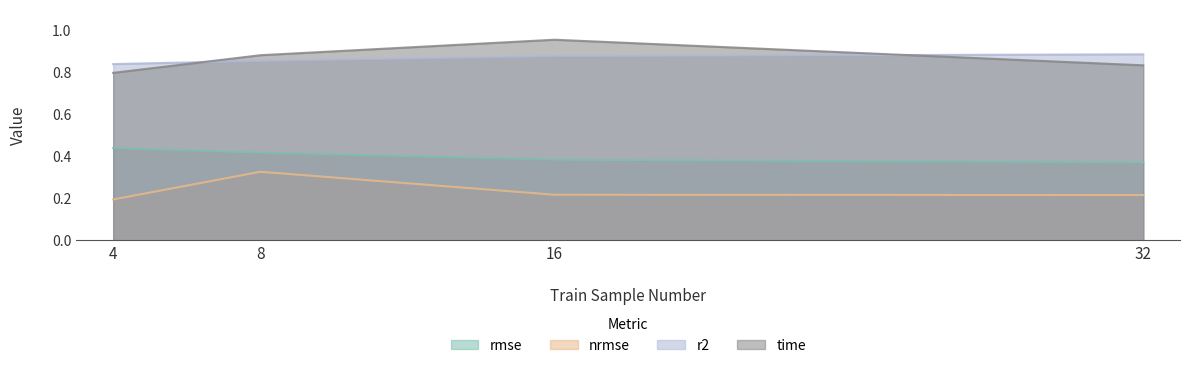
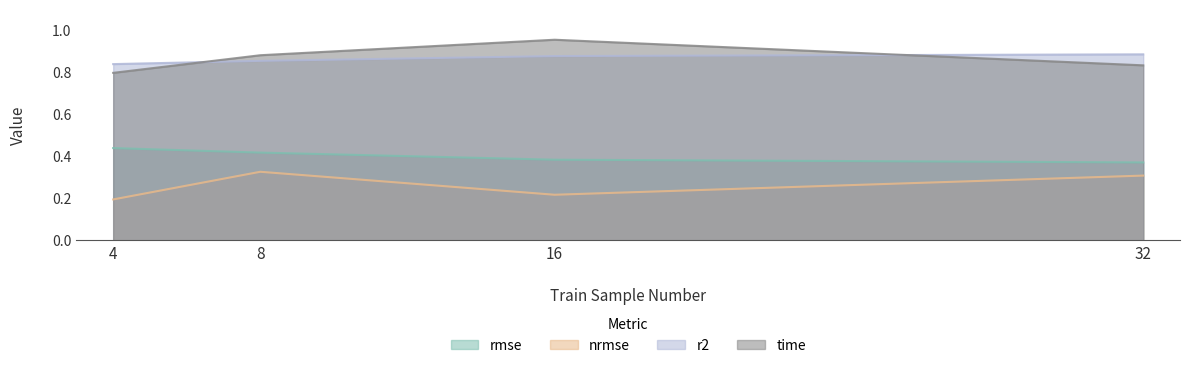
  {
    "nrmse": {
      "4": 0.19,
      "8": 0.33,
      "16": 0.22,
-     "32": 0.22
+     "32": 0.31
    }
  }
